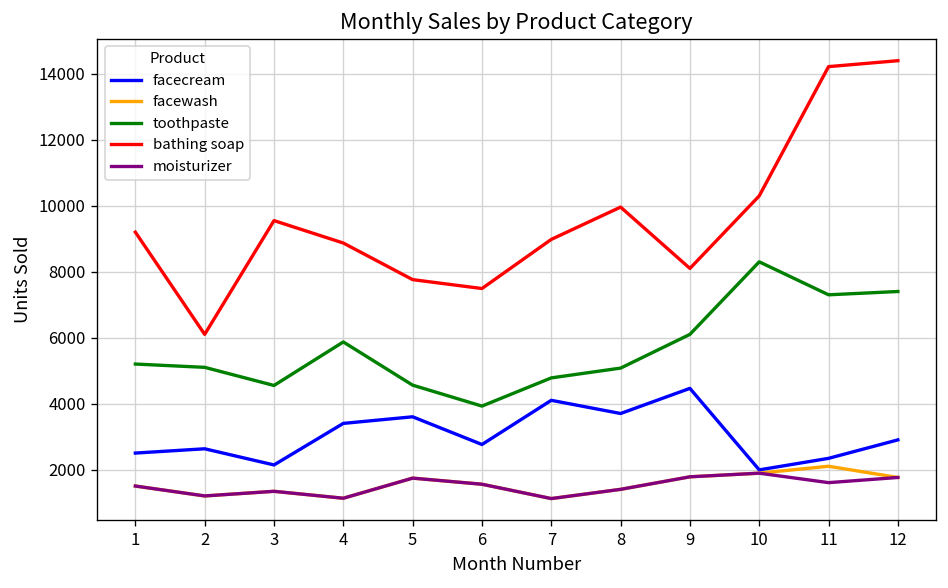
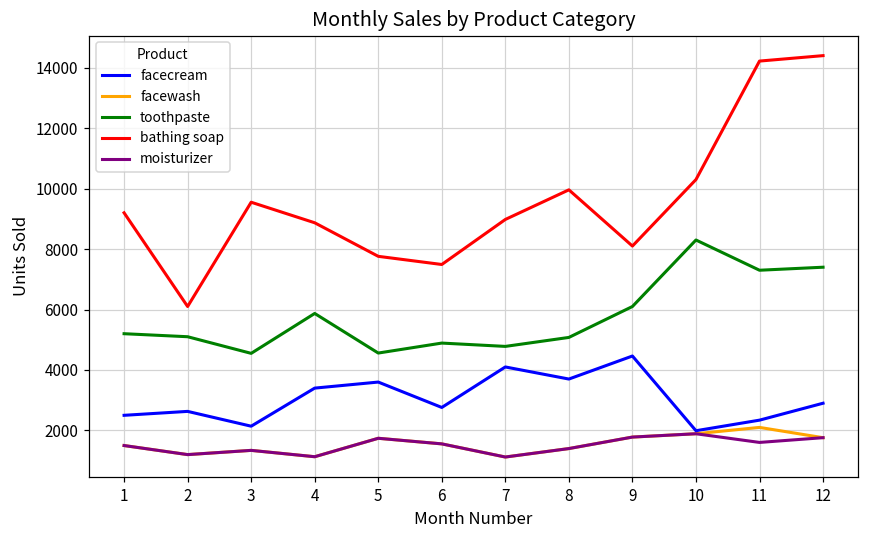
  {
    "facecream": {
      "1": 2500,
      "2": 2600,
      "3": 2100,
      "4": 3400,
      "5": 3600,
      "6": 2800,
      "7": 4100,
      "8": 3700,
      "9": 4500,
      "10": 2000,
      "11": 2300,
      "12": 2900
    },
    "facewash": {
      "11": 2100
    },
    "toothpaste": {
      "1": 5200,
      "2": 5100,
      "3": 4600,
      "4": 5900,
      "5": 4600,
-     "6": 3900,
+     "6": 4900,
      "7": 4800,
      "8": 5100,
      "9": 6100,
      "10": 8300,
      "11": 7300,
      "12": 7400
    },
    "bathing soap": {
      "1": 9200,
      "2": 6100,
      "3": 9600,
      "4": 8900,
      "5": 7800,
      "6": 7500,
      "7": 9000,
      "8": 10000,
      "9": 8100,
      "10": 10300,
      "11": 14200,
      "12": 14400
    },
    "moisturizer": {
      "11": 1600
    }
  }
